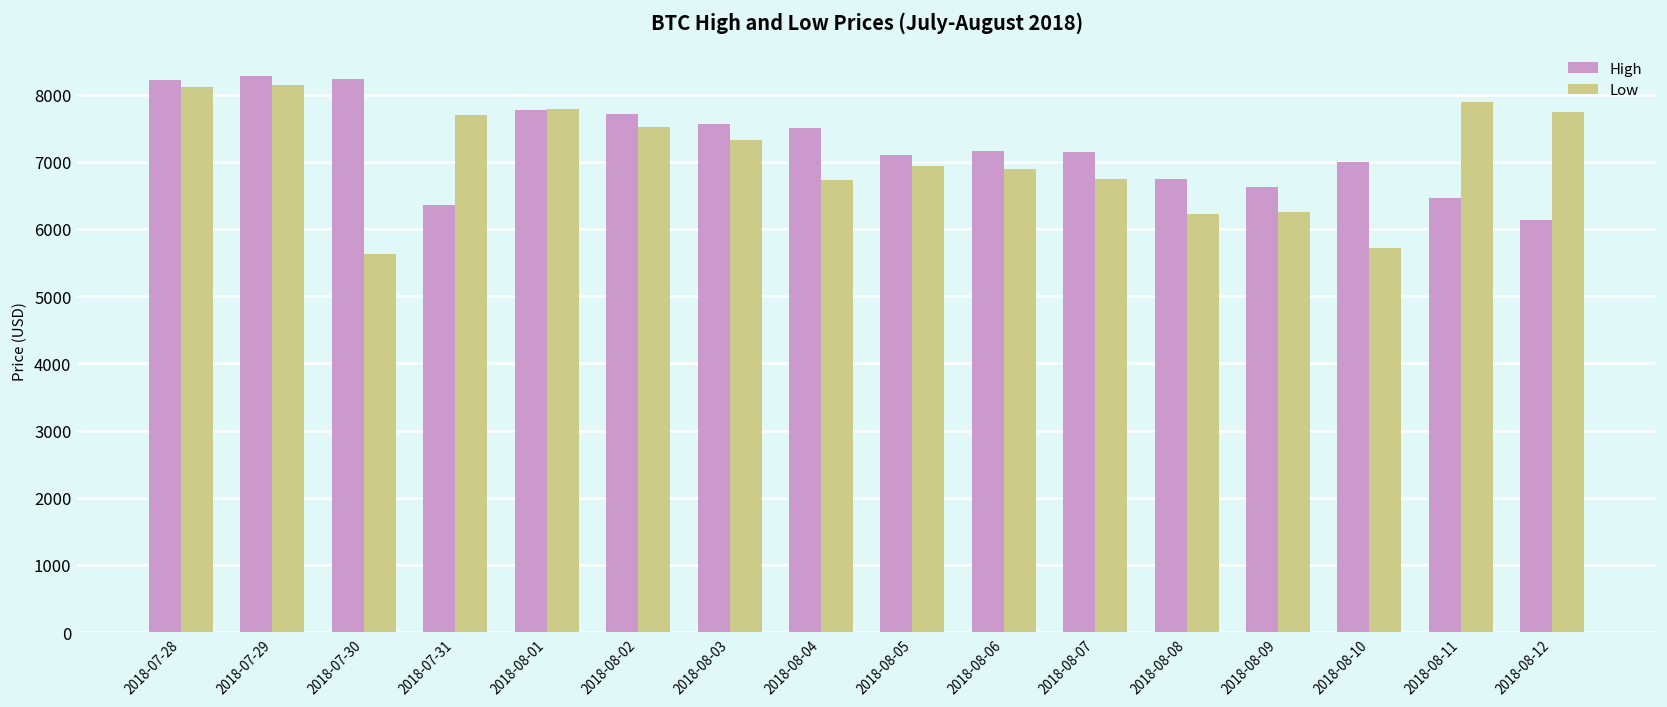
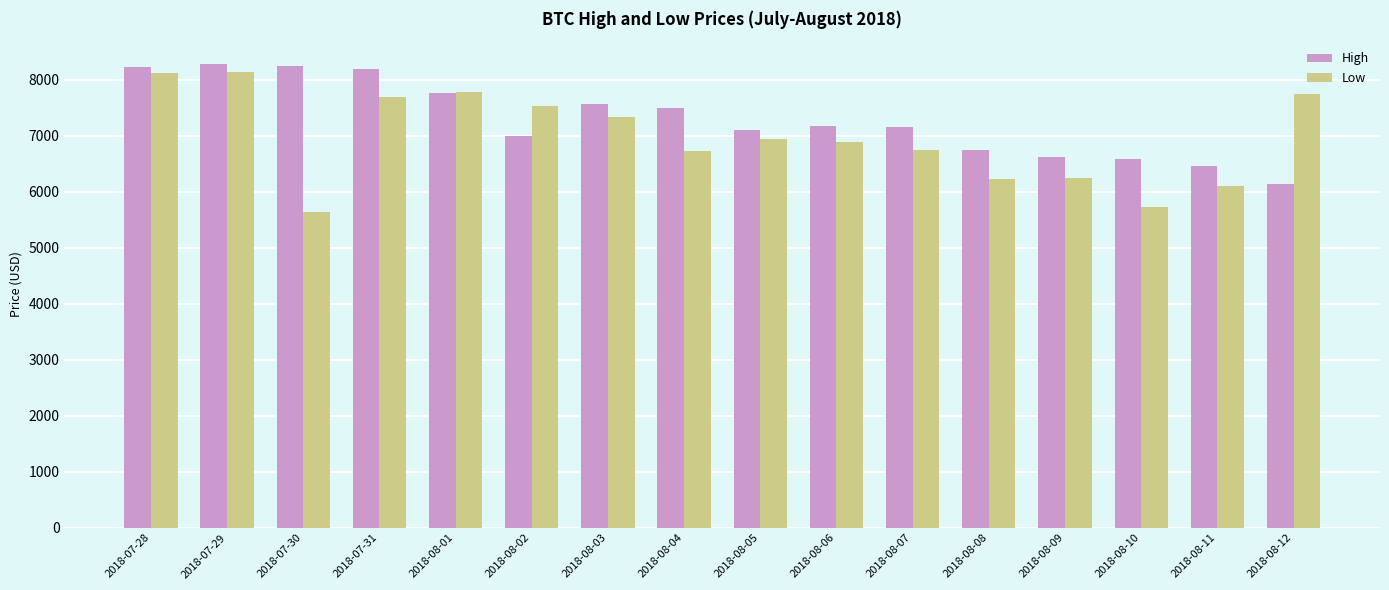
  {
    "High": {
      "2018-07-28": 8200,
      "2018-07-29": 8300,
      "2018-07-30": 8200,
-     "2018-07-31": 6400,
+     "2018-07-31": 8200,
      "2018-08-01": 7800,
-     "2018-08-02": 7700,
+     "2018-08-02": 7000,
      "2018-08-03": 7600,
      "2018-08-04": 7500,
      "2018-08-05": 7100,
      "2018-08-06": 7200,
      "2018-08-07": 7100,
      "2018-08-08": 6700,
      "2018-08-09": 6600,
-     "2018-08-10": 7000,
+     "2018-08-10": 6600,
      "2018-08-11": 6500,
      "2018-08-12": 6100
    },
    "Low": {
      "2018-07-28": 8100,
      "2018-07-29": 8100,
      "2018-07-30": 5600,
      "2018-07-31": 7700,
      "2018-08-01": 7800,
      "2018-08-02": 7500,
      "2018-08-03": 7300,
      "2018-08-04": 6700,
      "2018-08-05": 6900,
      "2018-08-06": 6900,
      "2018-08-07": 6700,
      "2018-08-08": 6200,
      "2018-08-09": 6200,
      "2018-08-10": 5700,
-     "2018-08-11": 7900,
+     "2018-08-11": 6100,
      "2018-08-12": 7700
    }
  }
